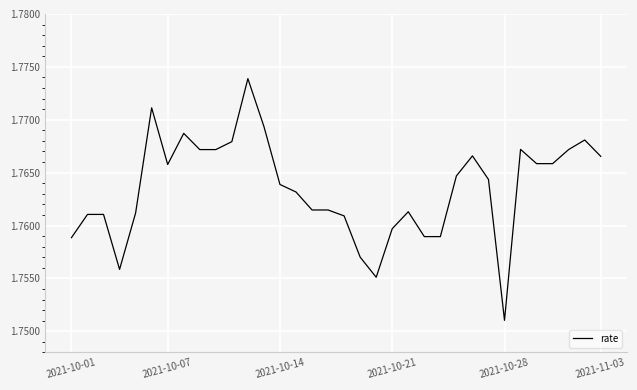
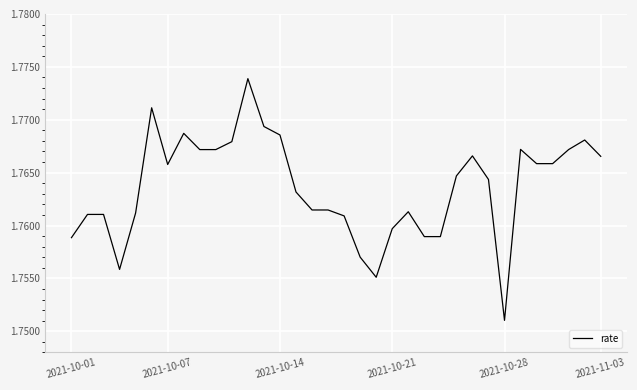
  {
    "2021-10-01": 1.7589,
    "2021-10-07": 1.7658,
-   "2021-10-14": 1.7639,
+   "2021-10-14": 1.7686,
    "2021-10-21": 1.7597,
    "2021-10-28": 1.7510,
    "2021-11-03": 1.7665
  }
